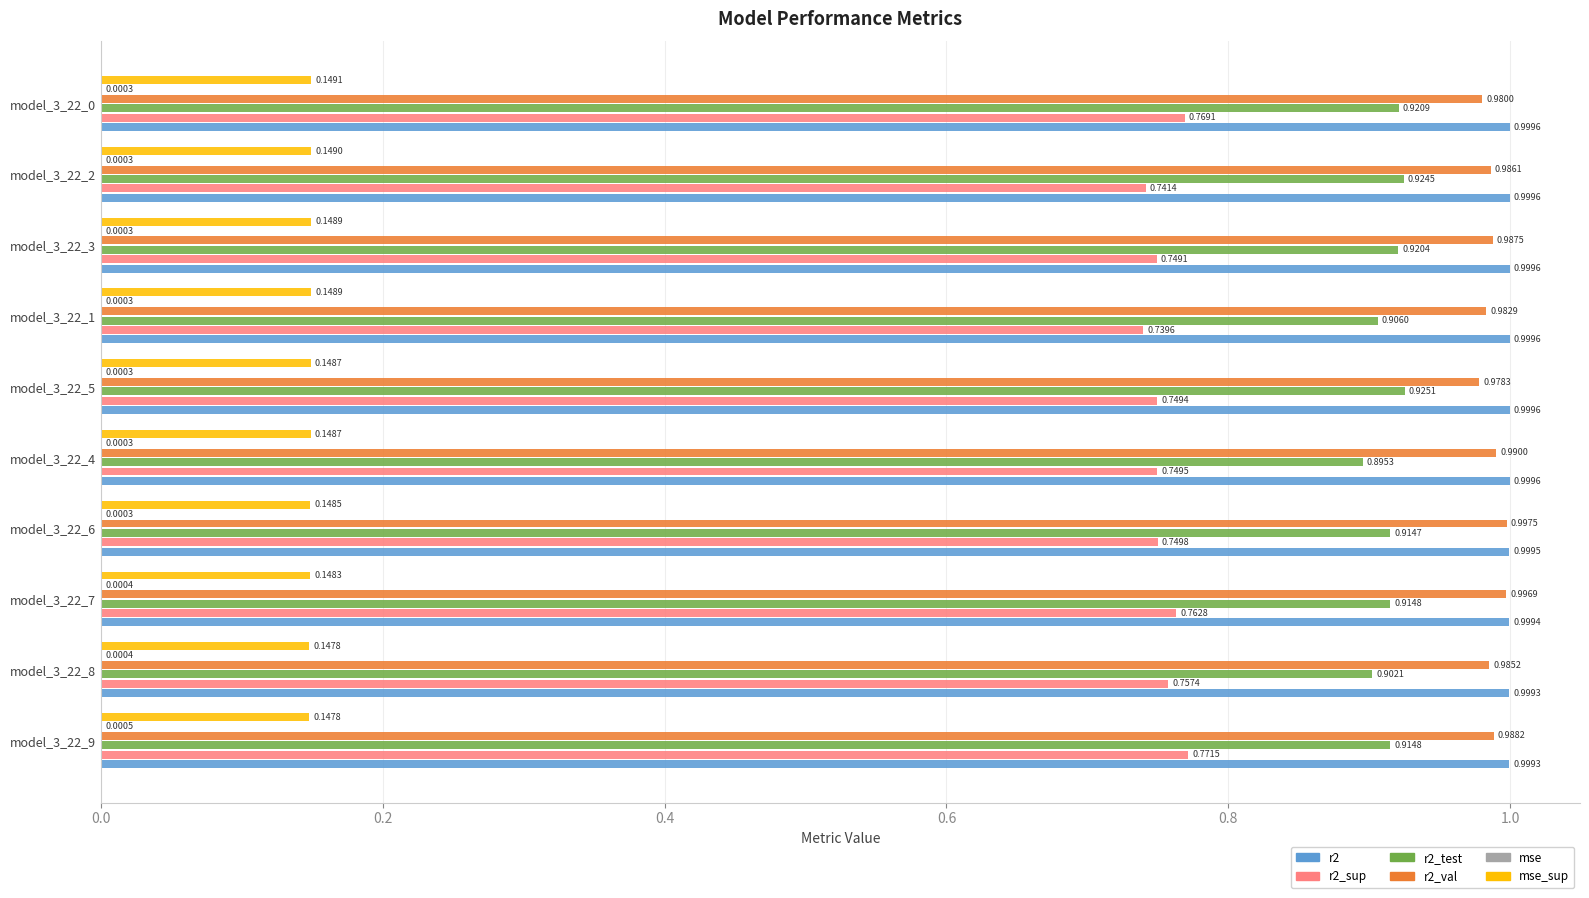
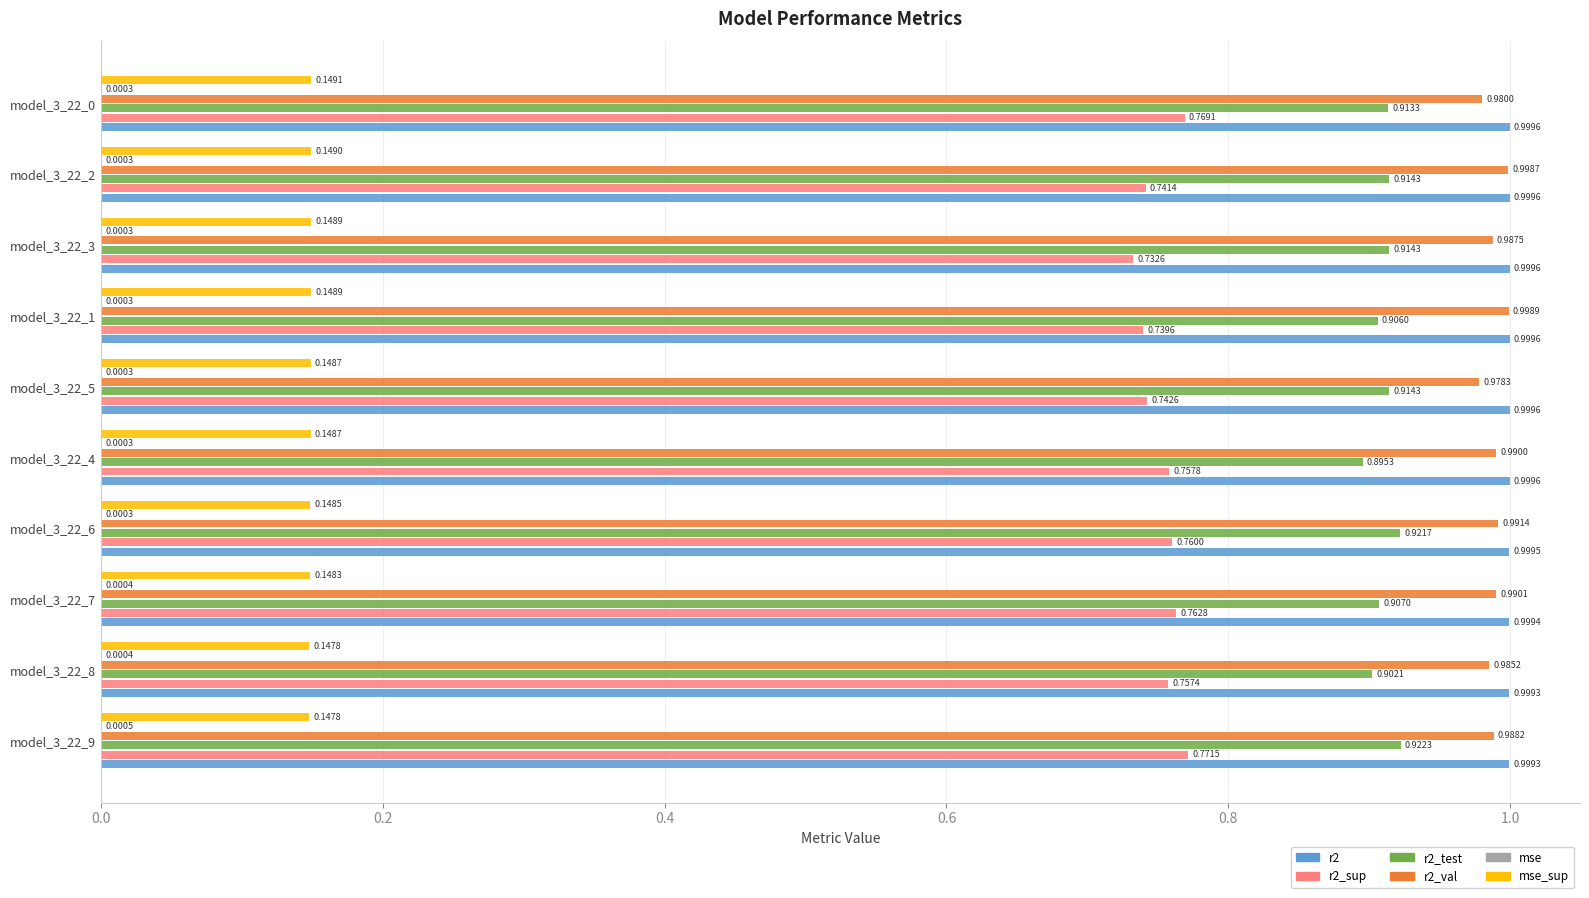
  {
    "r2": {
      "model_3_22_0": 0.9996,
      "model_3_22_2": 0.9996,
      "model_3_22_3": 0.9996,
      "model_3_22_1": 0.9996,
      "model_3_22_5": 0.9996,
      "model_3_22_4": 0.9996,
      "model_3_22_6": 0.9995,
      "model_3_22_7": 0.9994,
      "model_3_22_8": 0.9993,
      "model_3_22_9": 0.9993
    },
    "r2_sup": {
      "model_3_22_0": 0.7691,
      "model_3_22_2": 0.7414,
-     "model_3_22_3": 0.7491,
+     "model_3_22_3": 0.7326,
      "model_3_22_1": 0.7396,
-     "model_3_22_5": 0.7494,
-     "model_3_22_4": 0.7495,
-     "model_3_22_6": 0.7498,
+     "model_3_22_5": 0.7426,
+     "model_3_22_4": 0.7578,
+     "model_3_22_6": 0.7600,
      "model_3_22_7": 0.7628,
      "model_3_22_8": 0.7574,
      "model_3_22_9": 0.7715
    },
    "r2_test": {
-     "model_3_22_0": 0.9209,
-     "model_3_22_2": 0.9245,
-     "model_3_22_3": 0.9204,
+     "model_3_22_0": 0.9133,
+     "model_3_22_2": 0.9143,
+     "model_3_22_3": 0.9143,
      "model_3_22_1": 0.9060,
-     "model_3_22_5": 0.9251,
+     "model_3_22_5": 0.9143,
      "model_3_22_4": 0.8953,
-     "model_3_22_6": 0.9147,
-     "model_3_22_7": 0.9148,
+     "model_3_22_6": 0.9217,
+     "model_3_22_7": 0.9070,
      "model_3_22_8": 0.9021,
-     "model_3_22_9": 0.9148
+     "model_3_22_9": 0.9223
    },
    "r2_val": {
      "model_3_22_0": 0.9800,
-     "model_3_22_2": 0.9861,
+     "model_3_22_2": 0.9987,
      "model_3_22_3": 0.9875,
-     "model_3_22_1": 0.9829,
+     "model_3_22_1": 0.9989,
      "model_3_22_5": 0.9783,
      "model_3_22_4": 0.9900,
-     "model_3_22_6": 0.9975,
-     "model_3_22_7": 0.9969,
+     "model_3_22_6": 0.9914,
+     "model_3_22_7": 0.9901,
      "model_3_22_8": 0.9852,
      "model_3_22_9": 0.9882
    },
    "mse": {
      "model_3_22_0": 0.0003,
      "model_3_22_2": 0.0003,
      "model_3_22_3": 0.0003,
      "model_3_22_1": 0.0003,
      "model_3_22_5": 0.0003,
      "model_3_22_4": 0.0003,
      "model_3_22_6": 0.0003,
      "model_3_22_7": 0.0004,
      "model_3_22_8": 0.0004,
      "model_3_22_9": 0.0005
    },
    "mse_sup": {
      "model_3_22_0": 0.1491,
      "model_3_22_2": 0.1490,
      "model_3_22_3": 0.1489,
      "model_3_22_1": 0.1489,
      "model_3_22_5": 0.1487,
      "model_3_22_4": 0.1487,
      "model_3_22_6": 0.1485,
      "model_3_22_7": 0.1483,
      "model_3_22_8": 0.1478,
      "model_3_22_9": 0.1478
    }
  }
